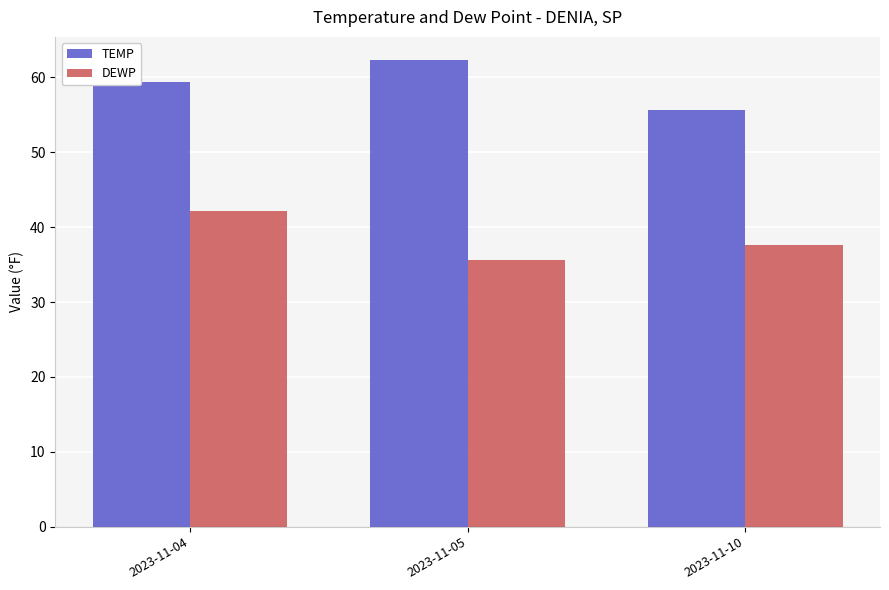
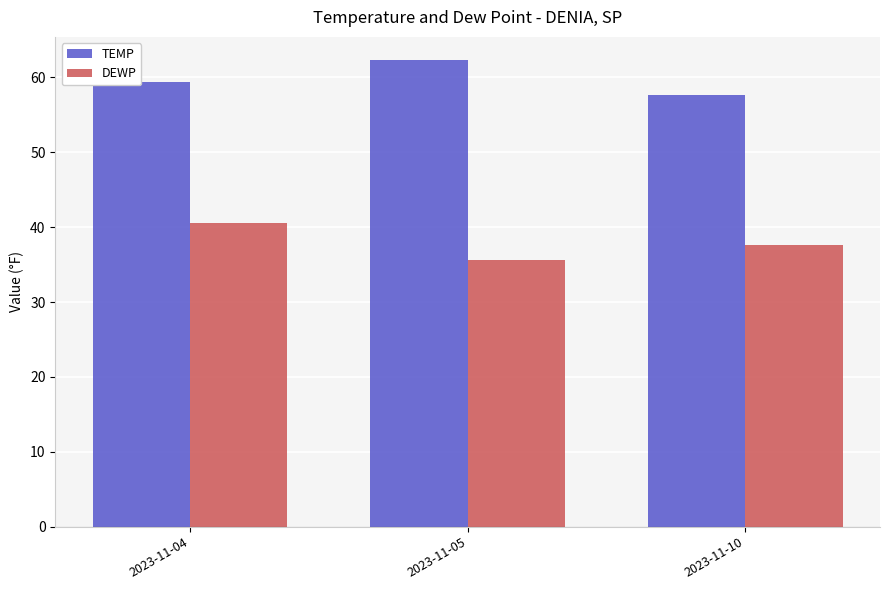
  {
    "TEMP": {
      "2023-11-05": 62,
-     "2023-11-10": 56
+     "2023-11-10": 58
    },
    "DEWP": {
-     "2023-11-04": 42,
+     "2023-11-04": 41,
      "2023-11-05": 36,
      "2023-11-10": 38
    }
  }
